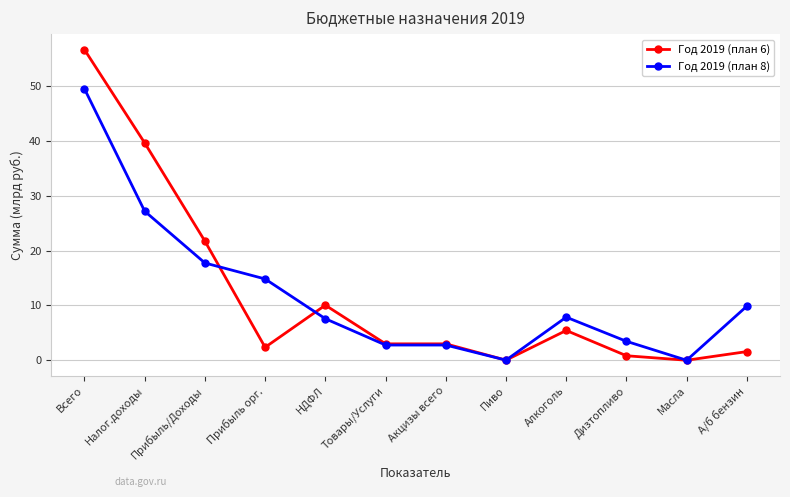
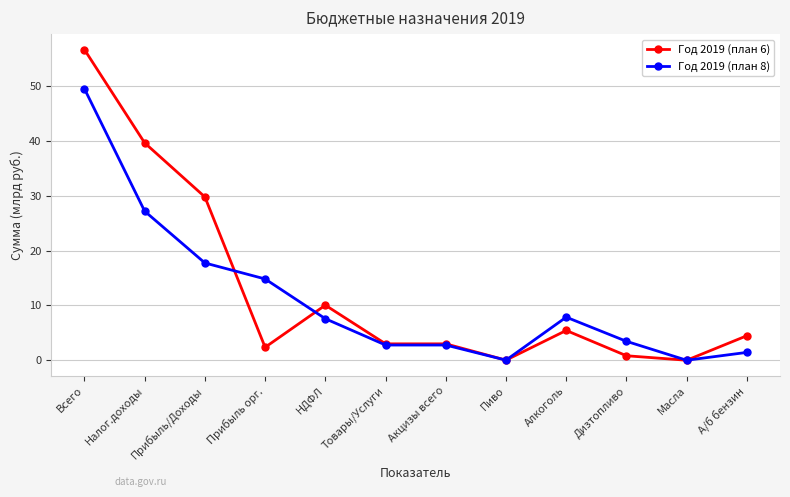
  {
    "Год 2019 (план 6)": {
      "Всего": 57,
      "Налог.доходы": 40,
-     "Прибыль/Доходы": 22,
+     "Прибыль/Доходы": 30,
      "Прибыль орг.": 2,
      "НДФЛ": 10,
      "Алкоголь": 5,
      "Дизтопливо": 1,
-     "А/б бензин": 2
+     "А/б бензин": 4
    },
    "Год 2019 (план 8)": {
      "Всего": 50,
      "Налог.доходы": 27,
      "Прибыль/Доходы": 18,
      "Прибыль орг.": 15,
      "НДФЛ": 8,
      "Алкоголь": 8,
      "Дизтопливо": 3,
-     "А/б бензин": 10
+     "А/б бензин": 1
    }
  }
